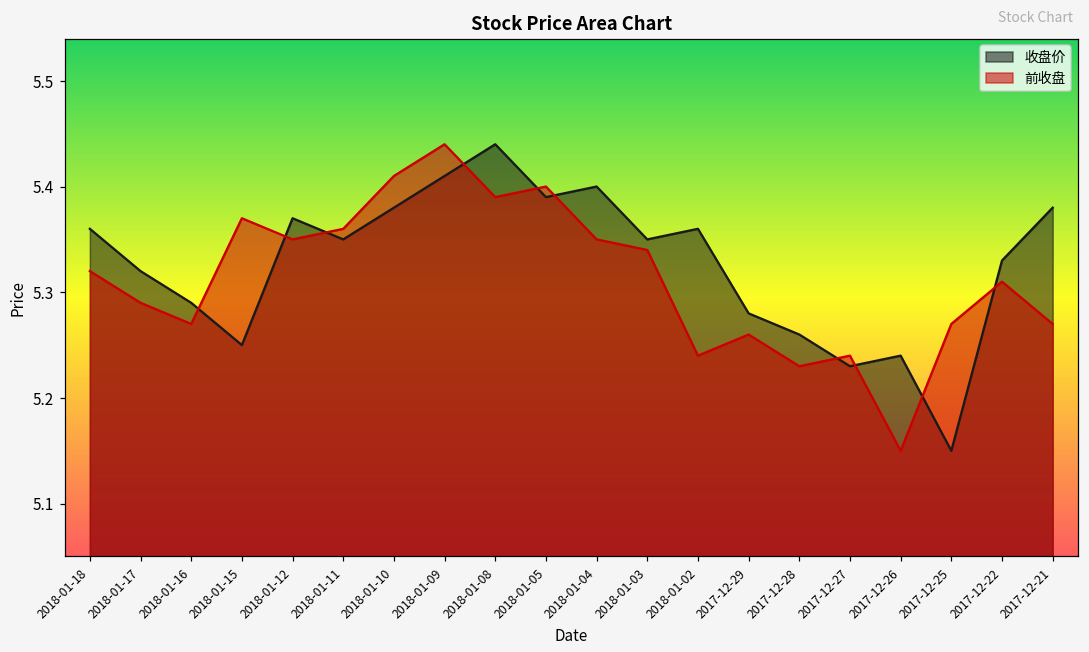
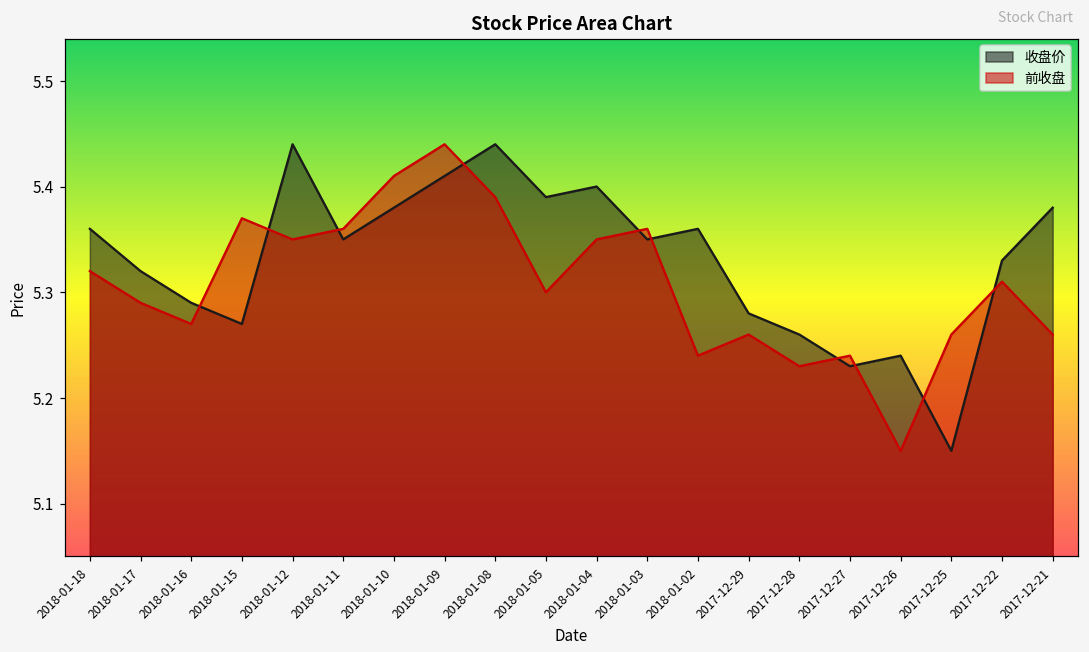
  {
    "收盘价": {
      "2018-01-18": 5.36,
      "2018-01-17": 5.32,
      "2018-01-16": 5.29,
-     "2018-01-15": 5.25,
-     "2018-01-12": 5.37,
+     "2018-01-15": 5.27,
+     "2018-01-12": 5.44,
      "2018-01-11": 5.35,
      "2018-01-10": 5.38,
      "2018-01-09": 5.41,
      "2018-01-08": 5.44,
      "2018-01-05": 5.39,
      "2018-01-04": 5.40,
      "2018-01-03": 5.35,
      "2018-01-02": 5.36,
      "2017-12-29": 5.28,
      "2017-12-28": 5.26,
      "2017-12-27": 5.23,
      "2017-12-26": 5.24,
      "2017-12-25": 5.15,
      "2017-12-22": 5.33,
      "2017-12-21": 5.38
    },
    "前收盘": {
      "2018-01-18": 5.32,
      "2018-01-17": 5.29,
      "2018-01-16": 5.27,
      "2018-01-15": 5.37,
      "2018-01-12": 5.35,
      "2018-01-11": 5.36,
      "2018-01-10": 5.41,
      "2018-01-09": 5.44,
      "2018-01-08": 5.39,
-     "2018-01-05": 5.4,
+     "2018-01-05": 5.3,
      "2018-01-04": 5.35,
-     "2018-01-03": 5.34,
+     "2018-01-03": 5.36,
      "2018-01-02": 5.24,
      "2017-12-29": 5.26,
      "2017-12-28": 5.23,
      "2017-12-27": 5.24,
      "2017-12-26": 5.15,
-     "2017-12-25": 5.27,
+     "2017-12-25": 5.26,
      "2017-12-22": 5.31,
-     "2017-12-21": 5.27
+     "2017-12-21": 5.26
    }
  }
